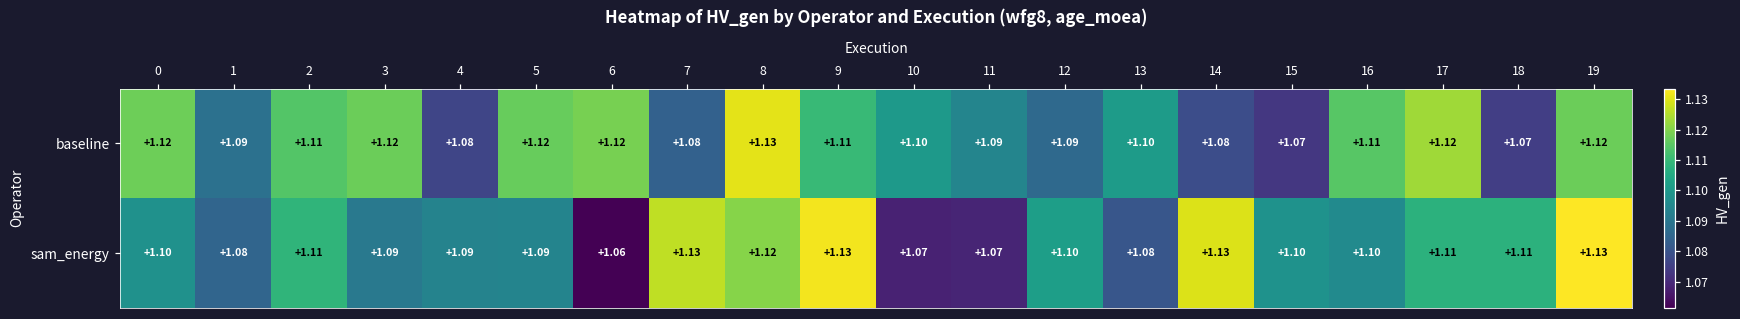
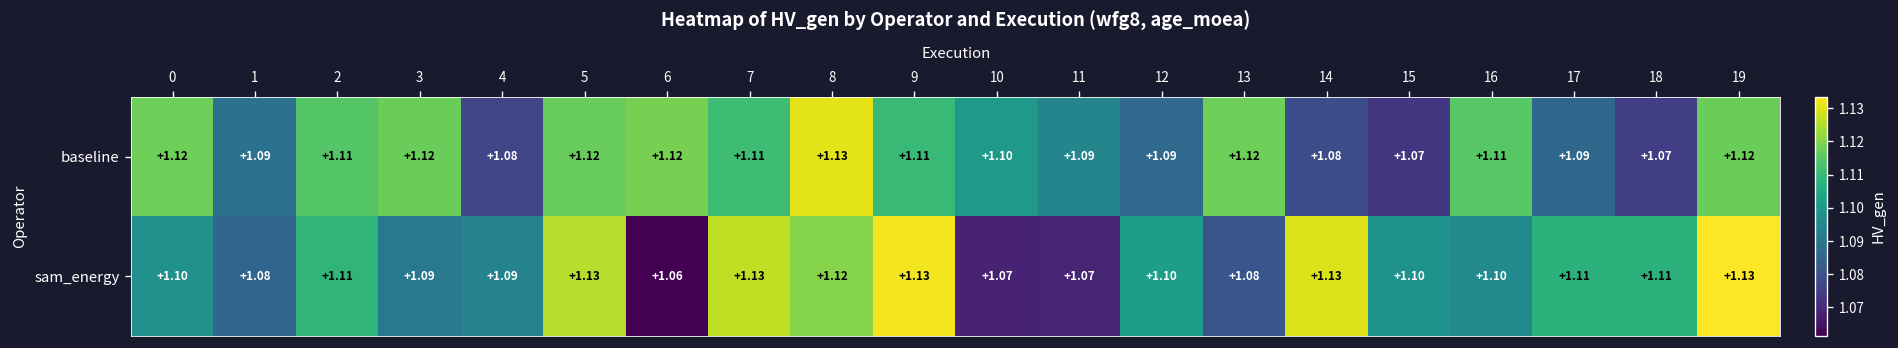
  {
    "baseline": {
      "0": "+1.12",
      "1": "+1.09",
      "2": "+1.11",
      "3": "+1.12",
      "4": "+1.08",
      "5": "+1.12",
      "6": "+1.12",
-     "7": "+1.08",
+     "7": "+1.11",
      "8": "+1.13",
      "9": "+1.11",
      "10": "+1.10",
      "11": "+1.09",
      "12": "+1.09",
-     "13": "+1.10",
+     "13": "+1.12",
      "14": "+1.08",
      "15": "+1.07",
      "16": "+1.11",
-     "17": "+1.12",
+     "17": "+1.09",
      "18": "+1.07",
      "19": "+1.12"
    },
    "sam_energy": {
      "0": "+1.10",
      "1": "+1.08",
      "2": "+1.11",
      "3": "+1.09",
      "4": "+1.09",
-     "5": "+1.09",
+     "5": "+1.13",
      "6": "+1.06",
      "7": "+1.13",
      "8": "+1.12",
      "9": "+1.13",
      "10": "+1.07",
      "11": "+1.07",
      "12": "+1.10",
      "13": "+1.08",
      "14": "+1.13",
      "15": "+1.10",
      "16": "+1.10",
      "17": "+1.11",
      "18": "+1.11",
      "19": "+1.13"
    }
  }
